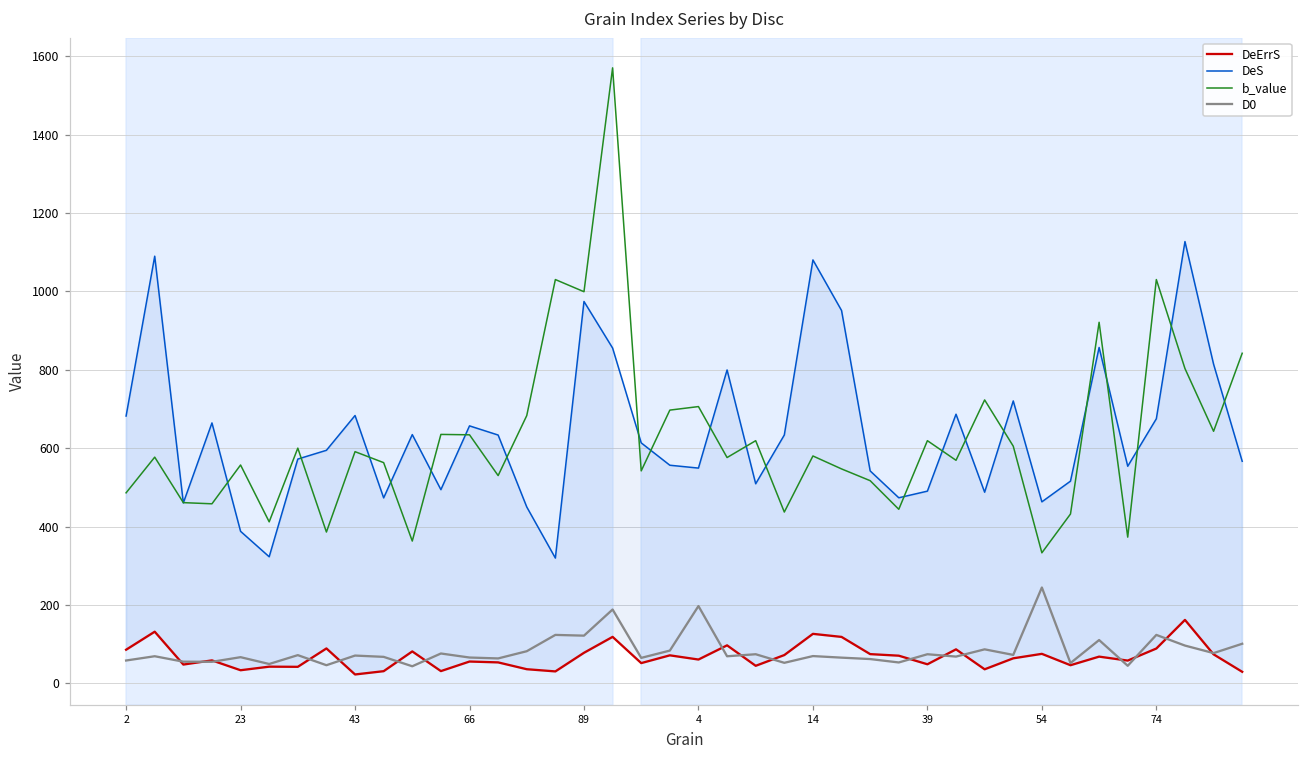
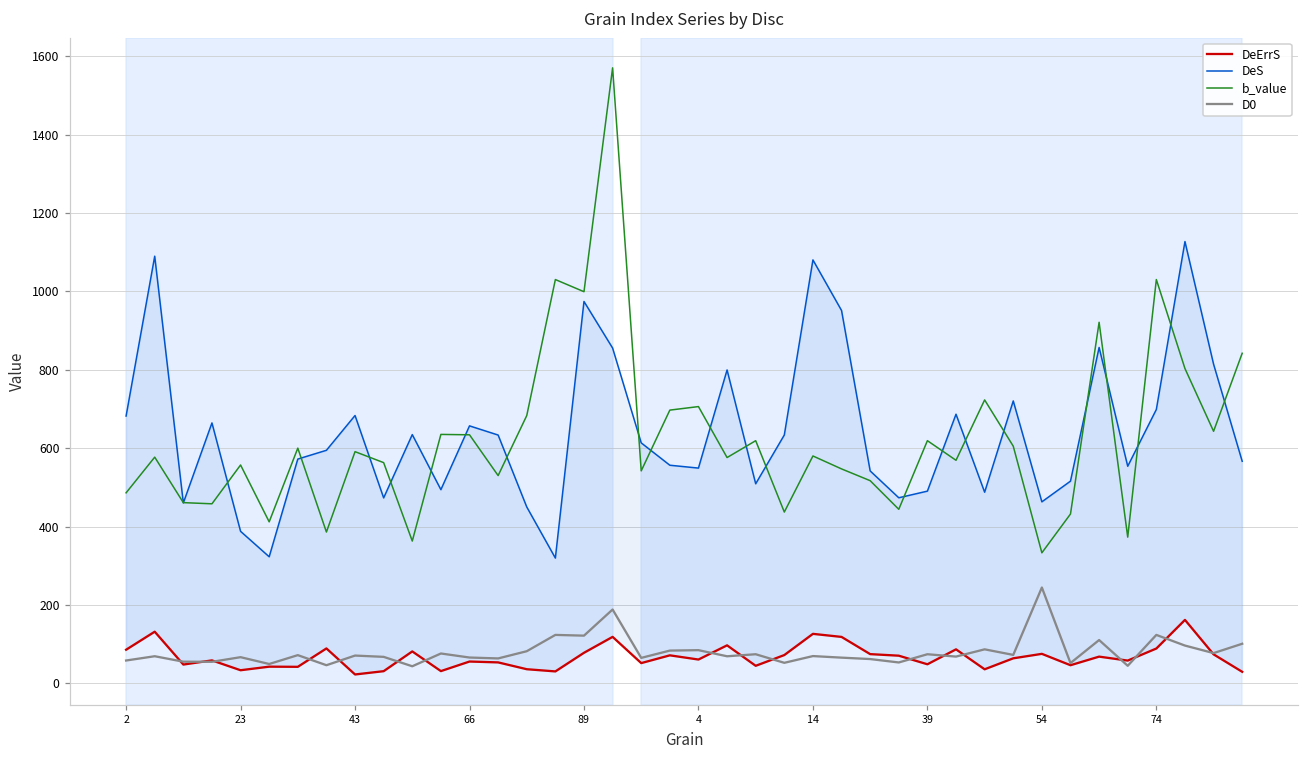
  {
    "DeErrS": {
      "43": 20,
      "66": 60,
      "89": 80,
      "4": 60,
      "54": 80,
      "74": 90
    },
    "DeS": {
      "43": 680,
      "66": 660,
      "89": 970,
      "4": 550,
      "54": 460,
-     "74": 670
+     "74": 700
    },
    "b_value": {
      "43": 590,
      "66": 630,
      "89": 1000,
      "4": 710,
      "54": 330,
      "74": 1030
    },
    "D0": {
      "43": 70,
      "66": 70,
      "89": 120,
-     "4": 200,
+     "4": 80,
      "54": 240,
      "74": 120
    }
  }
